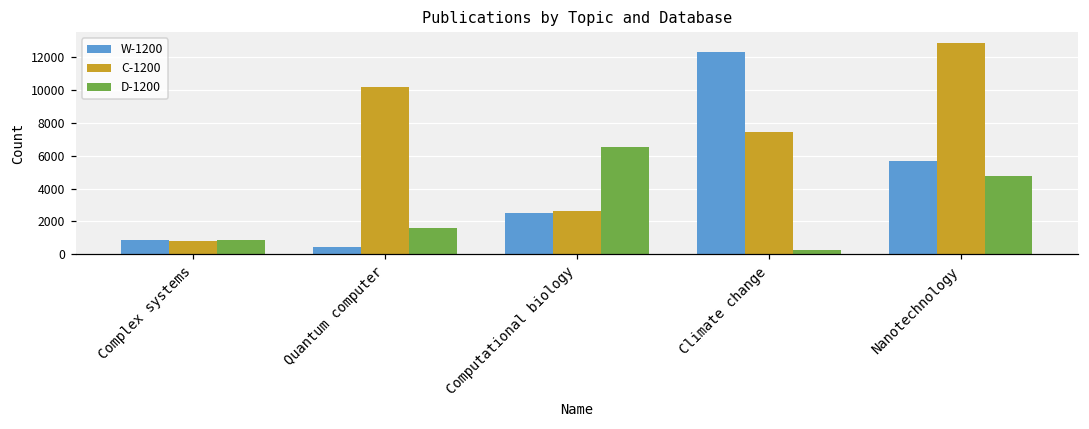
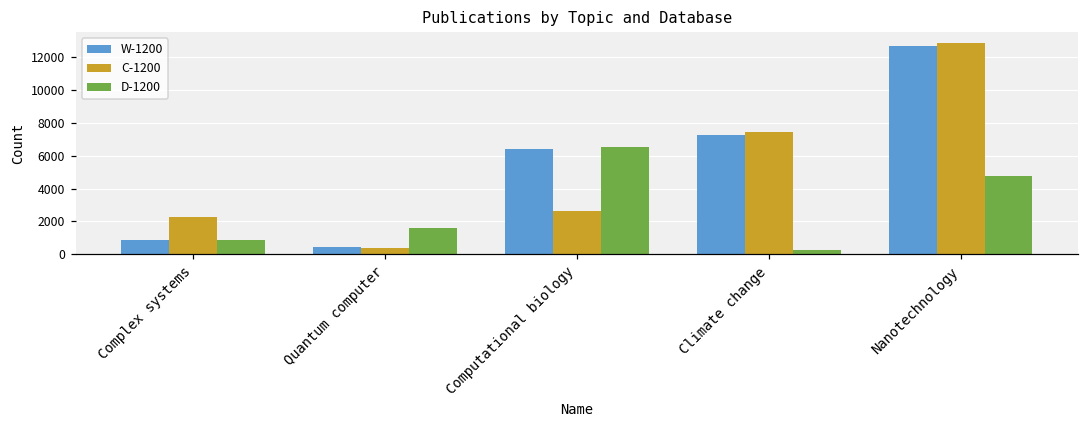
  {
    "W-1200": {
      "Complex systems": 900,
      "Quantum computer": 500,
-     "Computational biology": 2500,
-     "Climate change": 12300,
-     "Nanotechnology": 5700
+     "Computational biology": 6400,
+     "Climate change": 7300,
+     "Nanotechnology": 12700
    },
    "C-1200": {
-     "Complex systems": 800,
-     "Quantum computer": 10200,
+     "Complex systems": 2200,
+     "Quantum computer": 400,
      "Computational biology": 2600,
      "Climate change": 7500,
      "Nanotechnology": 12900
    },
    "D-1200": {
      "Complex systems": 900,
      "Quantum computer": 1600,
      "Computational biology": 6500,
      "Climate change": 300,
      "Nanotechnology": 4800
    }
  }
